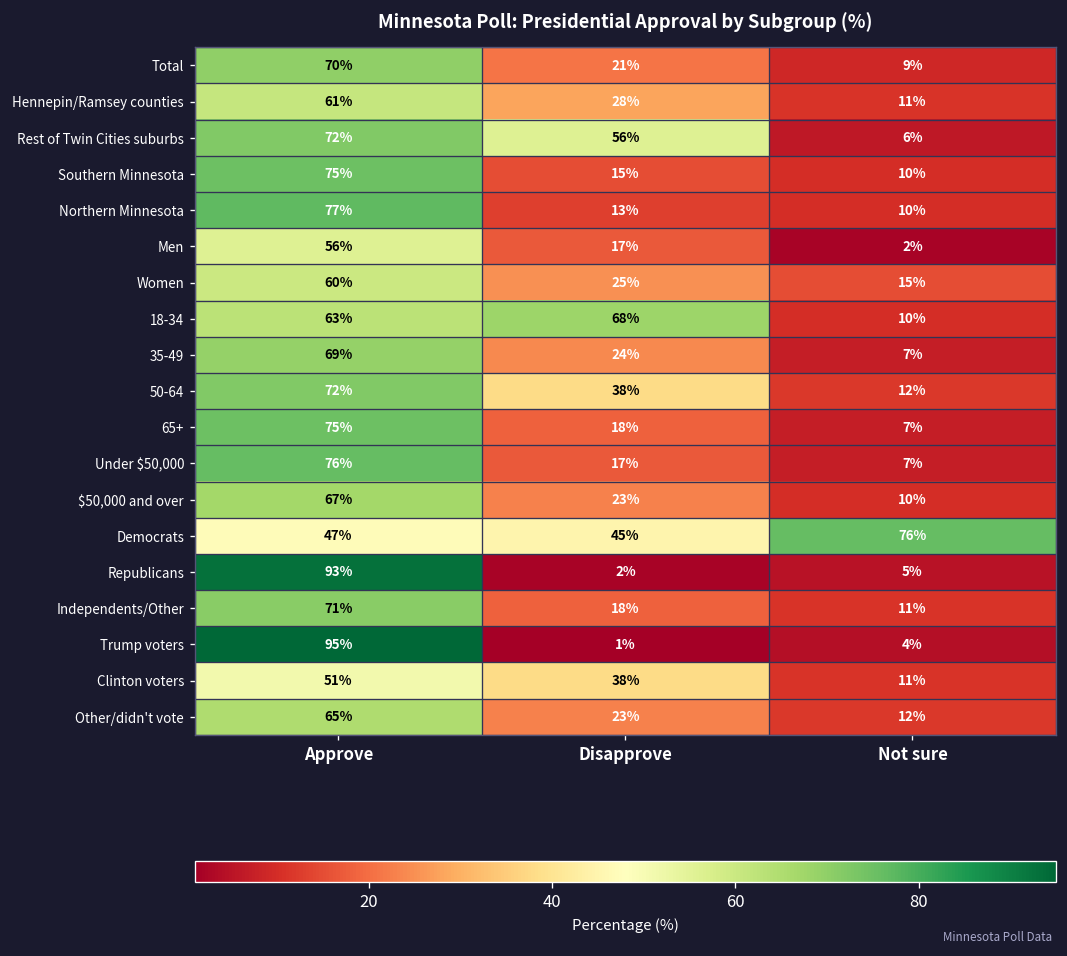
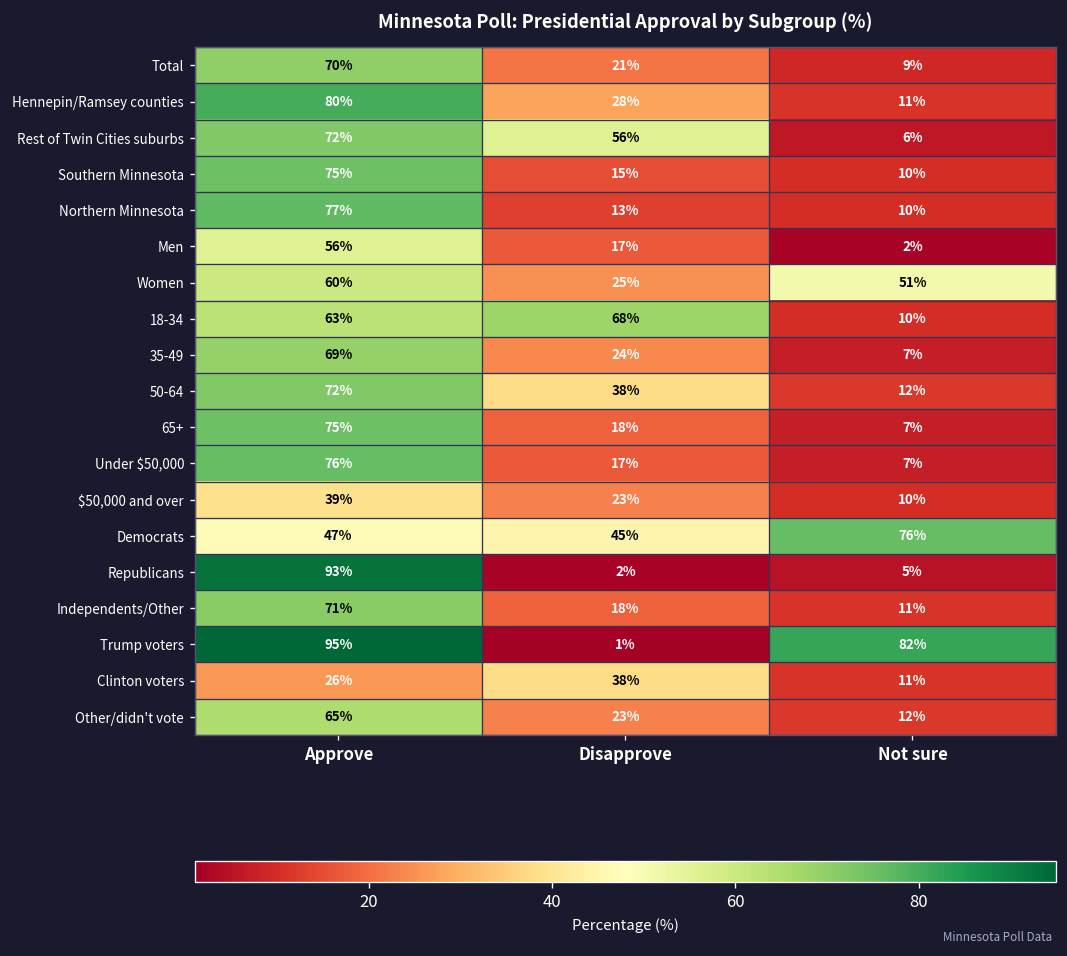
  {
    "Total": {
      "Approve": "70%",
      "Disapprove": "21%",
      "Not sure": "9%"
    },
    "Hennepin/Ramsey counties": {
-     "Approve": "61%",
+     "Approve": "80%",
      "Disapprove": "28%",
      "Not sure": "11%"
    },
    "Rest of Twin Cities suburbs": {
      "Approve": "72%",
      "Disapprove": "56%",
      "Not sure": "6%"
    },
    "Southern Minnesota": {
      "Approve": "75%",
      "Disapprove": "15%",
      "Not sure": "10%"
    },
    "Northern Minnesota": {
      "Approve": "77%",
      "Disapprove": "13%",
      "Not sure": "10%"
    },
    "Men": {
      "Approve": "56%",
      "Disapprove": "17%",
      "Not sure": "2%"
    },
    "Women": {
      "Approve": "60%",
      "Disapprove": "25%",
-     "Not sure": "15%"
+     "Not sure": "51%"
    },
    "18-34": {
      "Approve": "63%",
      "Disapprove": "68%",
      "Not sure": "10%"
    },
    "35-49": {
      "Approve": "69%",
      "Disapprove": "24%",
      "Not sure": "7%"
    },
    "50-64": {
      "Approve": "72%",
      "Disapprove": "38%",
      "Not sure": "12%"
    },
    "65+": {
      "Approve": "75%",
      "Disapprove": "18%",
      "Not sure": "7%"
    },
    "Under $50,000": {
      "Approve": "76%",
      "Disapprove": "17%",
      "Not sure": "7%"
    },
    "$50,000 and over": {
-     "Approve": "67%",
+     "Approve": "39%",
      "Disapprove": "23%",
      "Not sure": "10%"
    },
    "Democrats": {
      "Approve": "47%",
      "Disapprove": "45%",
      "Not sure": "76%"
    },
    "Republicans": {
      "Approve": "93%",
      "Disapprove": "2%",
      "Not sure": "5%"
    },
    "Independents/Other": {
      "Approve": "71%",
      "Disapprove": "18%",
      "Not sure": "11%"
    },
    "Trump voters": {
      "Approve": "95%",
      "Disapprove": "1%",
-     "Not sure": "4%"
+     "Not sure": "82%"
    },
    "Clinton voters": {
-     "Approve": "51%",
+     "Approve": "26%",
      "Disapprove": "38%",
      "Not sure": "11%"
    },
    "Other/didn't vote": {
      "Approve": "65%",
      "Disapprove": "23%",
      "Not sure": "12%"
    }
  }
